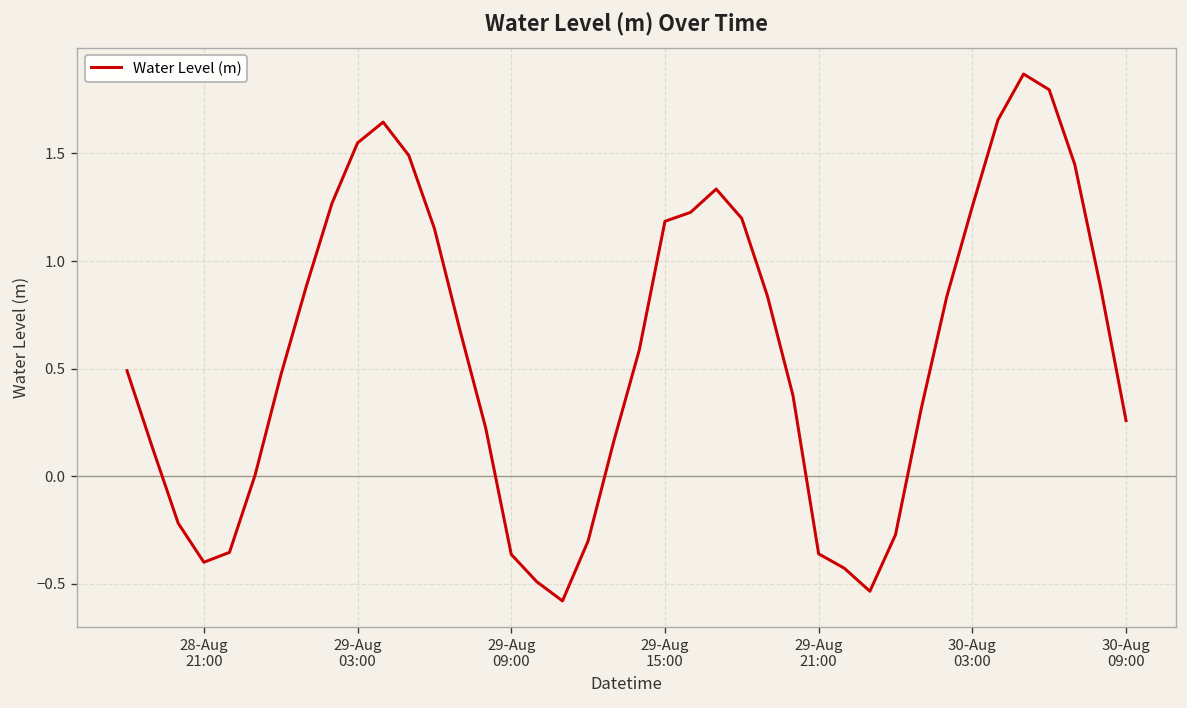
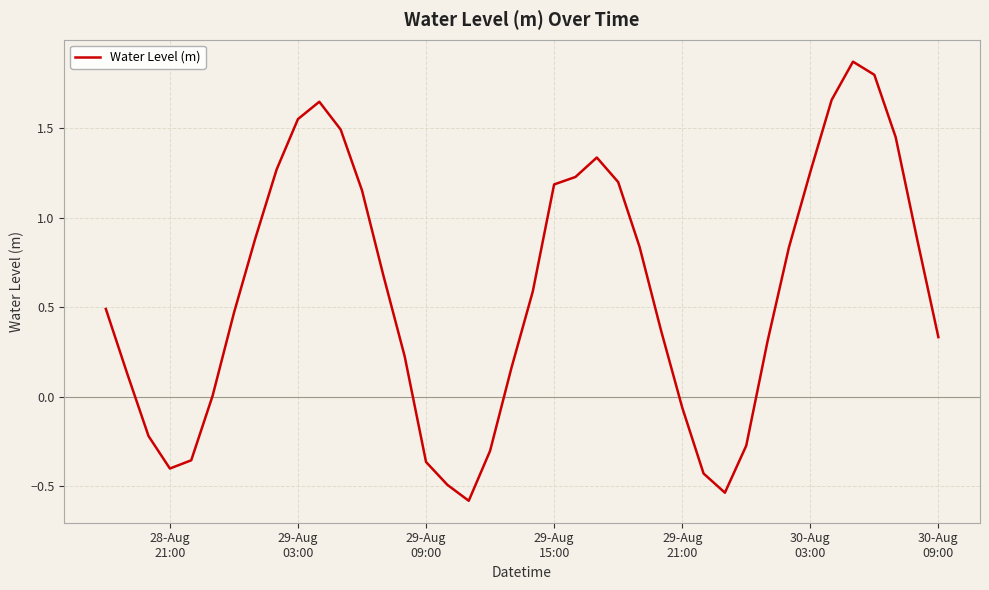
  {
    "28-Aug 21:00": -0.40,
    "29-Aug 03:00": 1.55,
    "29-Aug 09:00": -0.36,
    "29-Aug 15:00": 1.18,
-   "29-Aug 21:00": -0.36,
+   "29-Aug 21:00": -0.06,
    "30-Aug 03:00": 1.25,
-   "30-Aug 09:00": 0.26
+   "30-Aug 09:00": 0.33
  }
